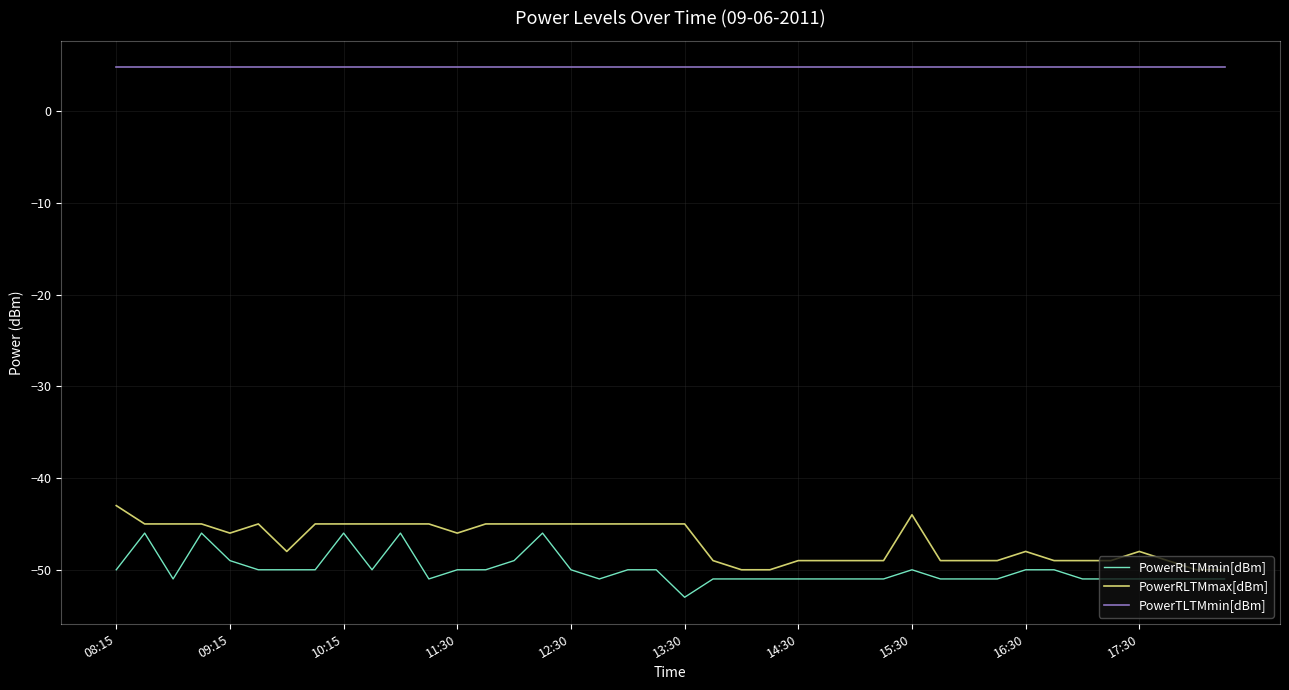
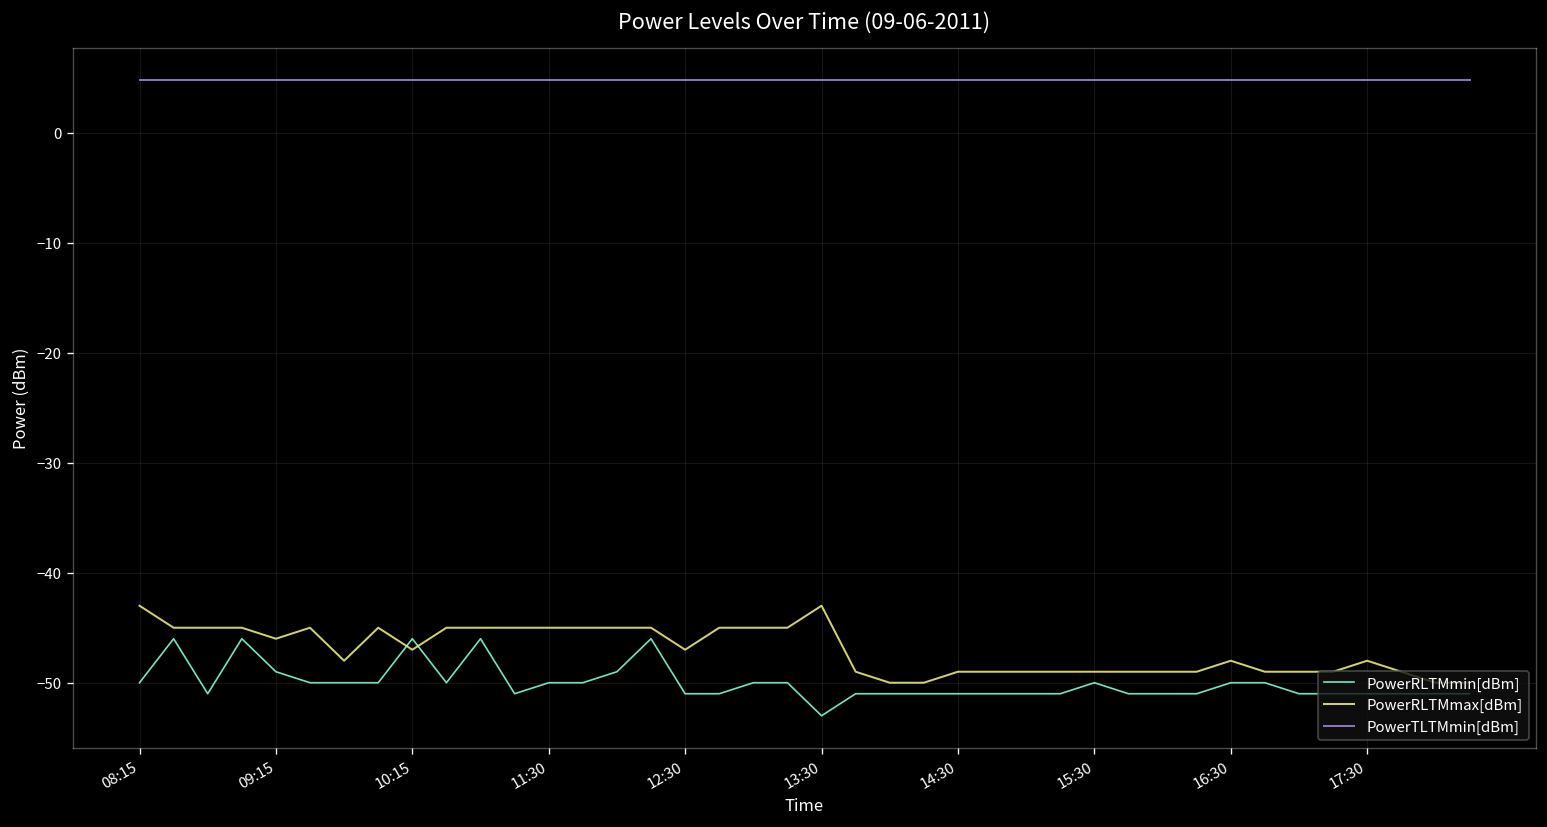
  {
    "PowerRLTMmin[dBm]": {
      "08:15": -50,
      "09:15": -49,
      "10:15": -46,
      "11:30": -50,
-     "12:30": -50,
+     "12:30": -51,
      "13:30": -53,
      "14:30": -51,
      "15:30": -50,
      "16:30": -50
    },
    "PowerRLTMmax[dBm]": {
      "08:15": -43,
      "09:15": -46,
-     "10:15": -45,
-     "11:30": -46,
-     "12:30": -45,
-     "13:30": -45,
+     "10:15": -47,
+     "11:30": -45,
+     "12:30": -47,
+     "13:30": -43,
      "14:30": -49,
-     "15:30": -44,
+     "15:30": -49,
      "16:30": -48,
      "17:30": -48
    },
    "PowerTLTMmin[dBm]": {
      "08:15": 5,
      "09:15": 5,
      "10:15": 5,
      "11:30": 5,
      "12:30": 5,
      "13:30": 5,
      "14:30": 5,
      "15:30": 5,
      "16:30": 5,
      "17:30": 5
    }
  }
